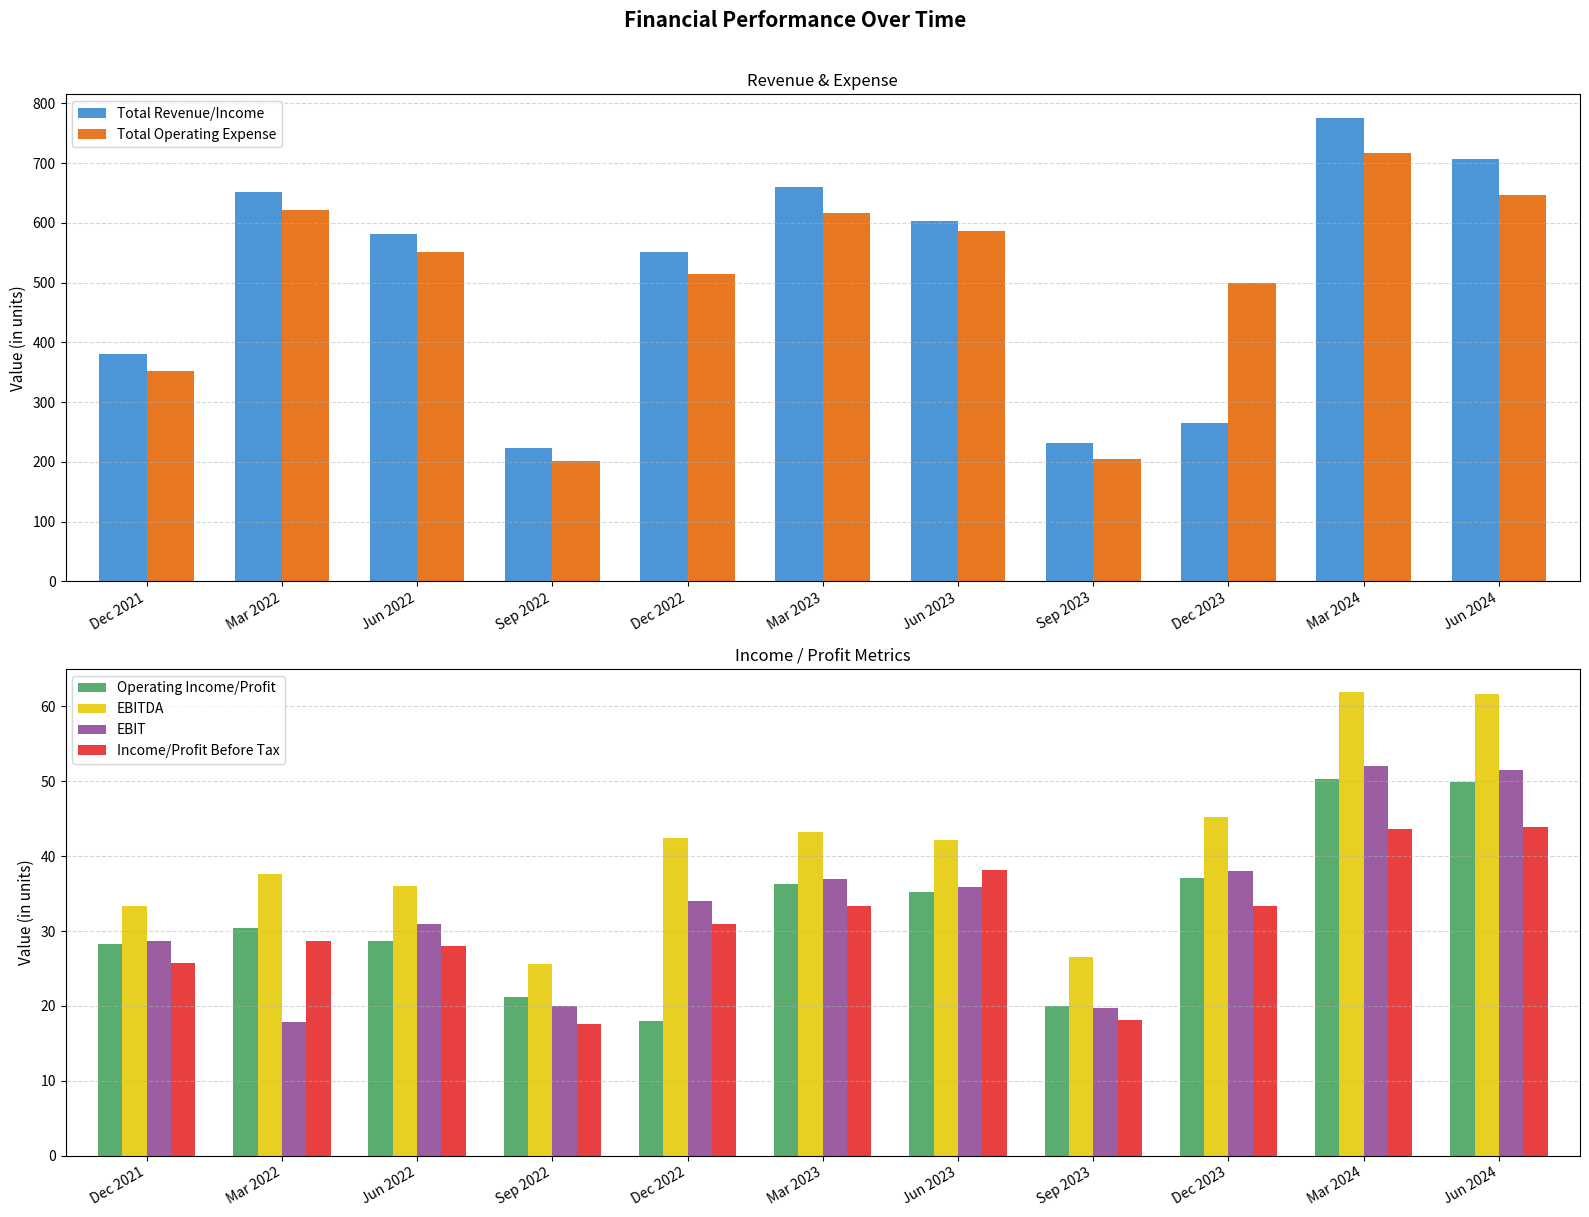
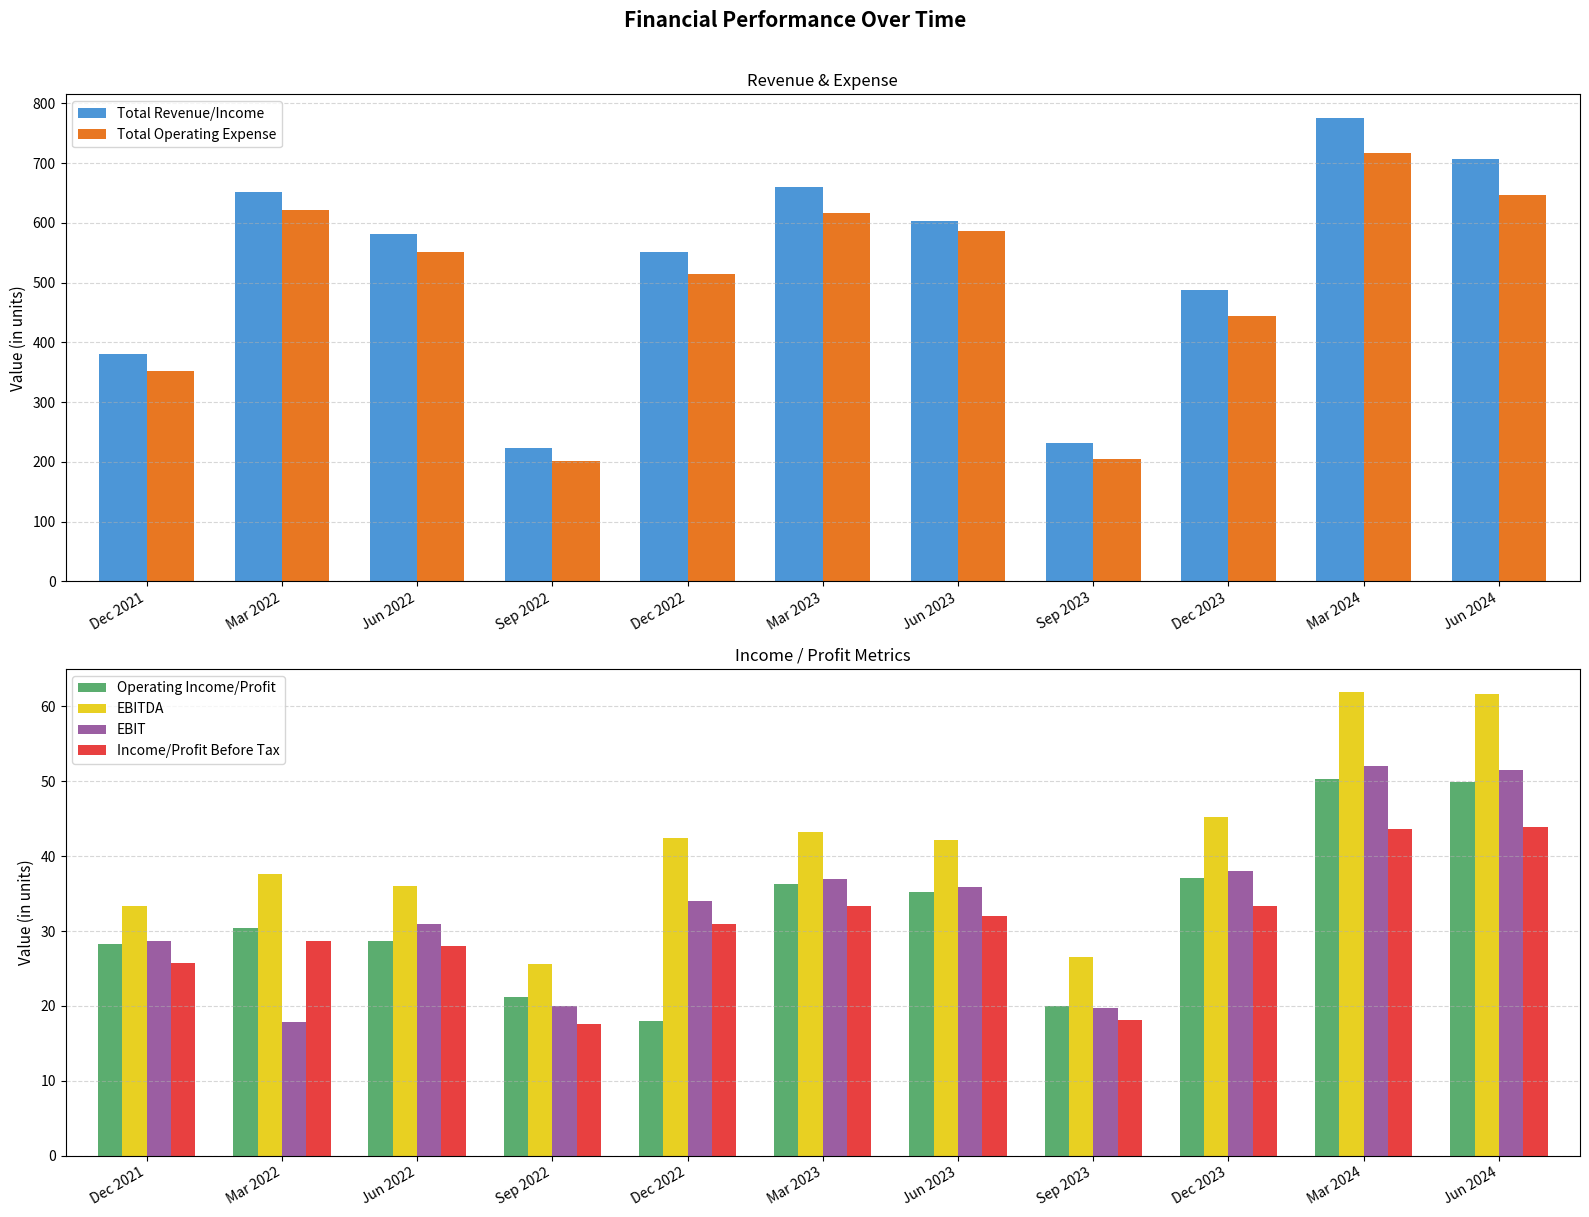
  {
    "Revenue & Expense": {
      "Total Revenue/Income": {
        "Dec 2021": 380,
        "Mar 2022": 650,
        "Jun 2022": 580,
        "Sep 2022": 220,
        "Dec 2022": 550,
        "Mar 2023": 660,
        "Jun 2023": 600,
        "Sep 2023": 230,
-       "Dec 2023": 270,
+       "Dec 2023": 490,
        "Mar 2024": 780,
        "Jun 2024": 710
      },
      "Total Operating Expense": {
        "Dec 2021": 350,
        "Mar 2022": 620,
        "Jun 2022": 550,
        "Sep 2022": 200,
        "Dec 2022": 510,
        "Mar 2023": 620,
        "Jun 2023": 590,
        "Sep 2023": 210,
-       "Dec 2023": 500,
+       "Dec 2023": 440,
        "Mar 2024": 720,
        "Jun 2024": 650
      }
    },
    "Income / Profit Metrics": {
      "Operating Income/Profit": {
        "Dec 2021": 28,
        "Mar 2022": 30,
        "Jun 2022": 29,
        "Sep 2022": 21,
        "Dec 2022": 18,
        "Mar 2023": 36,
        "Jun 2023": 35,
        "Sep 2023": 20,
        "Dec 2023": 37,
        "Mar 2024": 50,
        "Jun 2024": 50
      },
      "EBITDA": {
        "Dec 2021": 33,
        "Mar 2022": 38,
        "Jun 2022": 36,
        "Sep 2022": 26,
        "Dec 2022": 42,
        "Mar 2023": 43,
        "Jun 2023": 42,
        "Sep 2023": 27,
        "Dec 2023": 45,
        "Mar 2024": 62,
        "Jun 2024": 62
      },
      "EBIT": {
        "Dec 2021": 29,
        "Mar 2022": 18,
        "Jun 2022": 31,
        "Sep 2022": 20,
        "Dec 2022": 34,
        "Mar 2023": 37,
        "Jun 2023": 36,
        "Sep 2023": 20,
        "Dec 2023": 38,
        "Mar 2024": 52,
        "Jun 2024": 51
      },
      "Income/Profit Before Tax": {
        "Dec 2021": 26,
        "Mar 2022": 29,
        "Jun 2022": 28,
        "Sep 2022": 18,
        "Dec 2022": 31,
        "Mar 2023": 33,
-       "Jun 2023": 38,
+       "Jun 2023": 32,
        "Sep 2023": 18,
        "Dec 2023": 33,
        "Mar 2024": 44,
        "Jun 2024": 44
      }
    }
  }
